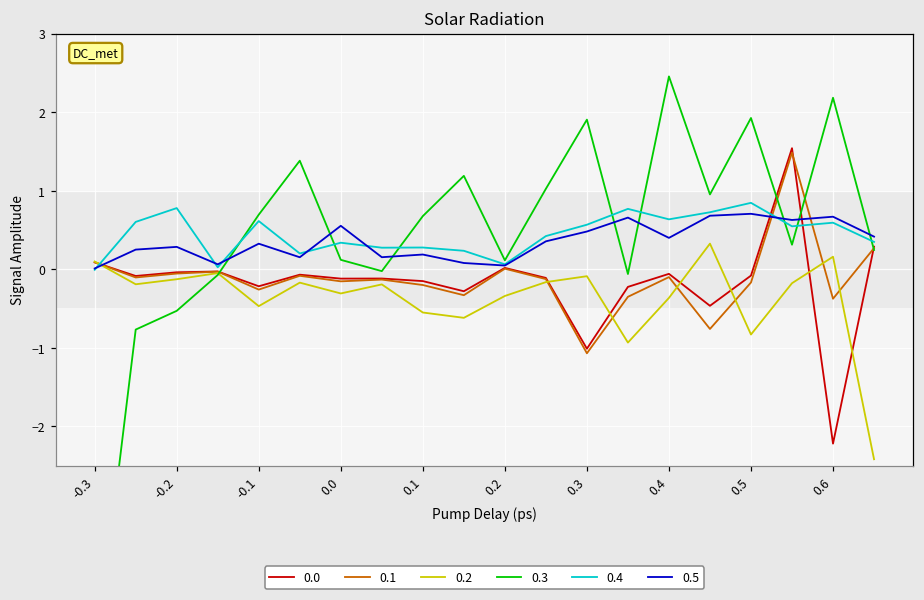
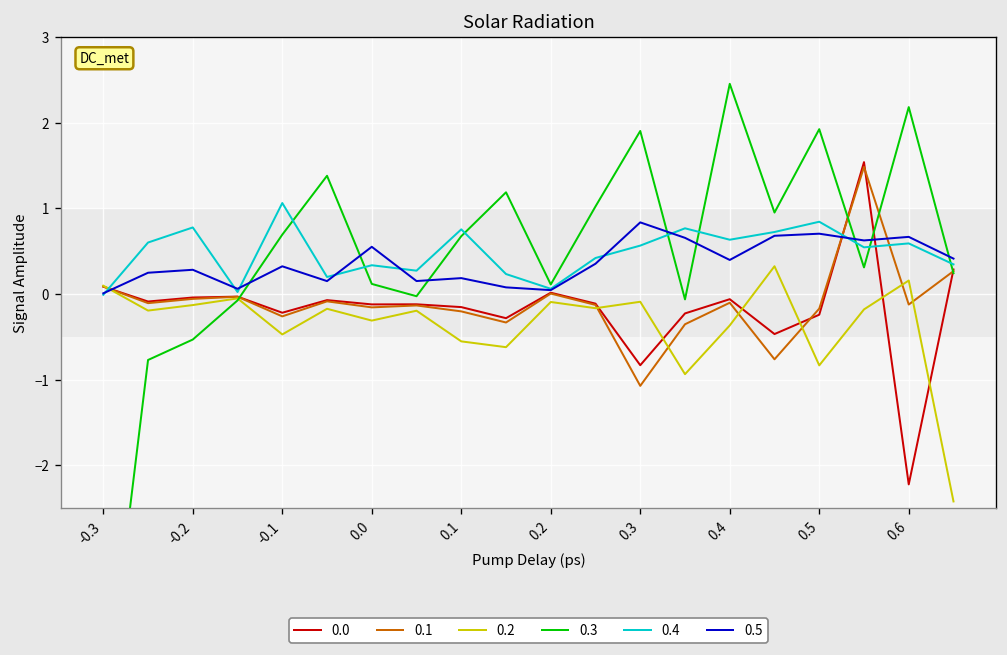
  {
    "0.0": {
      "-0.1": -0.2,
      "0.1": -0.2,
-     "0.3": -1.0,
+     "0.3": -0.8,
      "0.4": -0.1,
-     "0.5": -0.1,
+     "0.5": -0.2,
      "0.6": -2.2
    },
    "0.1": {
      "-0.1": -0.3,
      "0.1": -0.2,
      "0.3": -1.1,
      "0.4": -0.1,
      "0.5": -0.2,
-     "0.6": -0.4
+     "0.6": -0.1
    },
    "0.2": {
      "-0.2": -0.1,
      "-0.1": -0.5,
      "0.0": -0.3,
      "0.1": -0.6,
-     "0.2": -0.3,
+     "0.2": -0.1,
      "0.3": -0.1,
      "0.4": -0.4,
      "0.5": -0.8,
      "0.6": 0.2
    },
    "0.3": {
      "-0.2": -0.5,
      "-0.1": 0.7,
      "0.0": 0.1,
      "0.1": 0.7,
      "0.2": 0.1,
      "0.3": 1.9,
      "0.4": 2.5,
      "0.5": 1.9,
      "0.6": 2.2
    },
    "0.4": {
      "-0.2": 0.8,
-     "-0.1": 0.6,
+     "-0.1": 1.1,
      "0.0": 0.3,
-     "0.1": 0.3,
+     "0.1": 0.8,
      "0.3": 0.6,
      "0.4": 0.6,
      "0.5": 0.8,
      "0.6": 0.6
    },
    "0.5": {
      "-0.2": 0.3,
      "-0.1": 0.3,
      "0.0": 0.6,
      "0.1": 0.2,
-     "0.3": 0.5,
+     "0.3": 0.8,
      "0.4": 0.4,
      "0.5": 0.7,
      "0.6": 0.7
    }
  }
